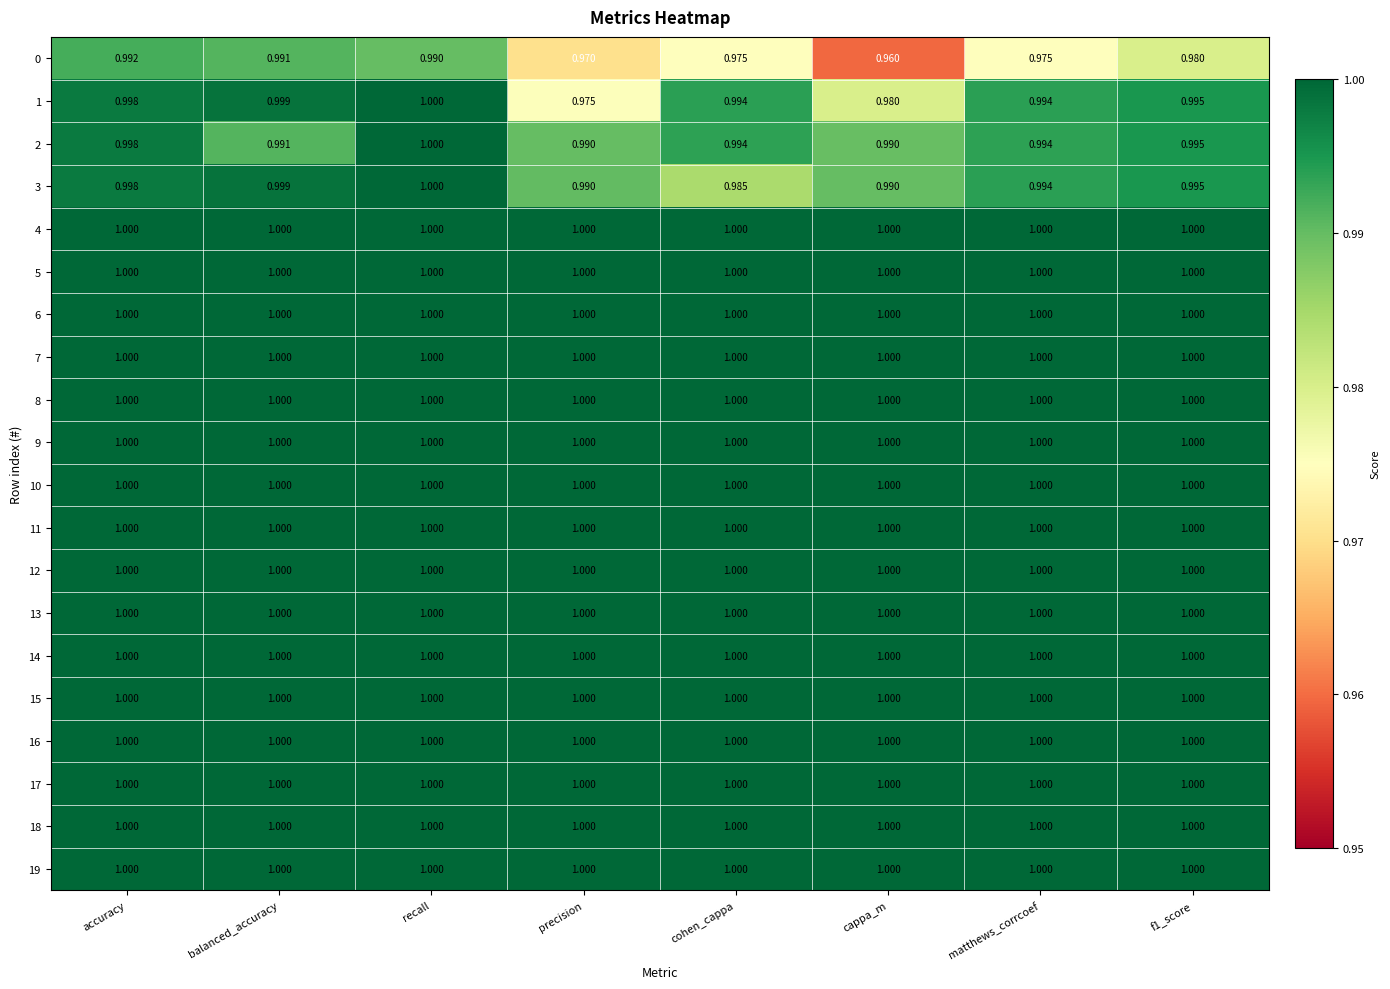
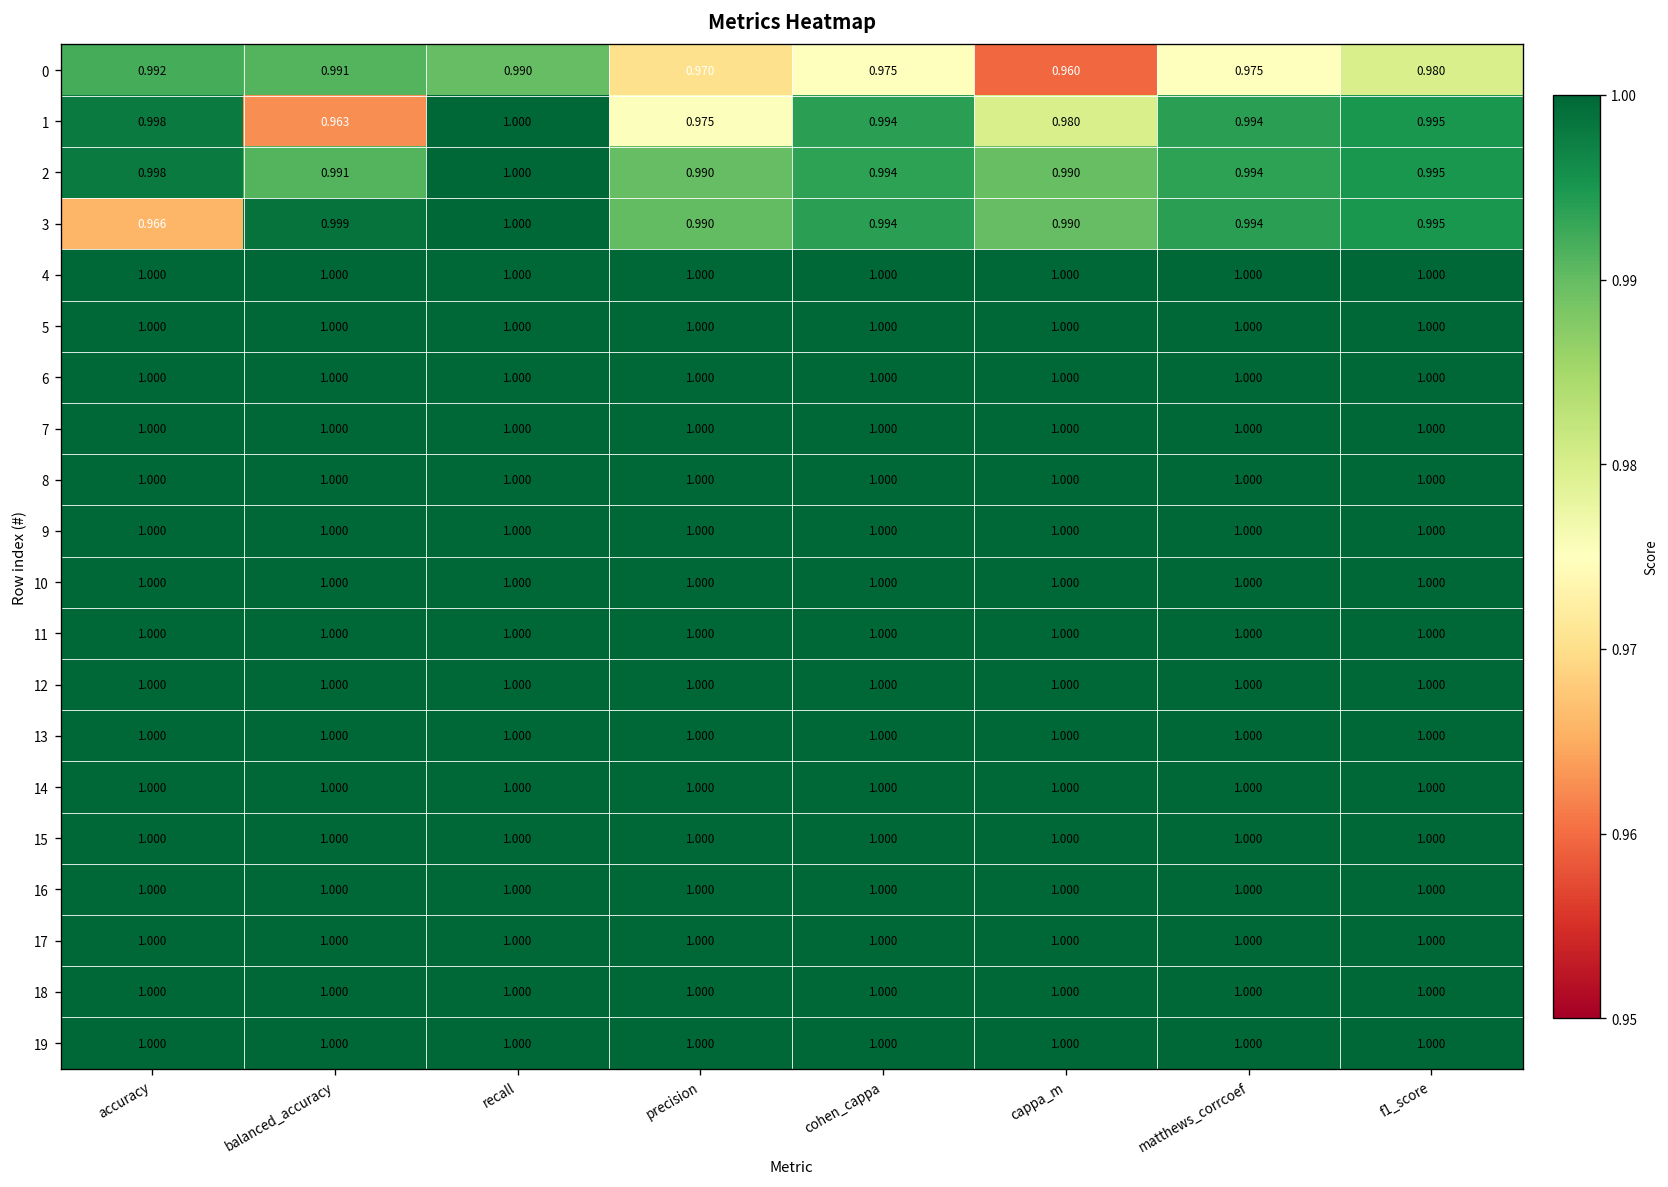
  {
    "0": {
      "accuracy": 0.992,
      "balanced_accuracy": 0.991,
      "recall": 0.990,
      "precision": 0.970,
      "cohen_cappa": 0.975,
      "cappa_m": 0.960,
      "matthews_corrcoef": 0.975,
      "f1_score": 0.980
    },
    "1": {
      "accuracy": 0.998,
-     "balanced_accuracy": 0.999,
+     "balanced_accuracy": 0.963,
      "recall": 1.000,
      "precision": 0.975,
      "cohen_cappa": 0.994,
      "cappa_m": 0.980,
      "matthews_corrcoef": 0.994,
      "f1_score": 0.995
    },
    "2": {
      "accuracy": 0.998,
      "balanced_accuracy": 0.991,
      "recall": 1.000,
      "precision": 0.990,
      "cohen_cappa": 0.994,
      "cappa_m": 0.990,
      "matthews_corrcoef": 0.994,
      "f1_score": 0.995
    },
    "3": {
-     "accuracy": 0.998,
+     "accuracy": 0.966,
      "balanced_accuracy": 0.999,
      "recall": 1.000,
      "precision": 0.990,
-     "cohen_cappa": 0.985,
+     "cohen_cappa": 0.994,
      "cappa_m": 0.990,
      "matthews_corrcoef": 0.994,
      "f1_score": 0.995
    },
    "4": {
      "accuracy": 1.000,
      "balanced_accuracy": 1.000,
      "recall": 1.000,
      "precision": 1.000,
      "cohen_cappa": 1.000,
      "cappa_m": 1.000,
      "matthews_corrcoef": 1.000,
      "f1_score": 1.000
    },
    "5": {
      "accuracy": 1.000,
      "balanced_accuracy": 1.000,
      "recall": 1.000,
      "precision": 1.000,
      "cohen_cappa": 1.000,
      "cappa_m": 1.000,
      "matthews_corrcoef": 1.000,
      "f1_score": 1.000
    },
    "6": {
      "accuracy": 1.000,
      "balanced_accuracy": 1.000,
      "recall": 1.000,
      "precision": 1.000,
      "cohen_cappa": 1.000,
      "cappa_m": 1.000,
      "matthews_corrcoef": 1.000,
      "f1_score": 1.000
    },
    "7": {
      "accuracy": 1.000,
      "balanced_accuracy": 1.000,
      "recall": 1.000,
      "precision": 1.000,
      "cohen_cappa": 1.000,
      "cappa_m": 1.000,
      "matthews_corrcoef": 1.000,
      "f1_score": 1.000
    },
    "8": {
      "accuracy": 1.000,
      "balanced_accuracy": 1.000,
      "recall": 1.000,
      "precision": 1.000,
      "cohen_cappa": 1.000,
      "cappa_m": 1.000,
      "matthews_corrcoef": 1.000,
      "f1_score": 1.000
    },
    "9": {
      "accuracy": 1.000,
      "balanced_accuracy": 1.000,
      "recall": 1.000,
      "precision": 1.000,
      "cohen_cappa": 1.000,
      "cappa_m": 1.000,
      "matthews_corrcoef": 1.000,
      "f1_score": 1.000
    },
    "10": {
      "accuracy": 1.000,
      "balanced_accuracy": 1.000,
      "recall": 1.000,
      "precision": 1.000,
      "cohen_cappa": 1.000,
      "cappa_m": 1.000,
      "matthews_corrcoef": 1.000,
      "f1_score": 1.000
    },
    "11": {
      "accuracy": 1.000,
      "balanced_accuracy": 1.000,
      "recall": 1.000,
      "precision": 1.000,
      "cohen_cappa": 1.000,
      "cappa_m": 1.000,
      "matthews_corrcoef": 1.000,
      "f1_score": 1.000
    },
    "12": {
      "accuracy": 1.000,
      "balanced_accuracy": 1.000,
      "recall": 1.000,
      "precision": 1.000,
      "cohen_cappa": 1.000,
      "cappa_m": 1.000,
      "matthews_corrcoef": 1.000,
      "f1_score": 1.000
    },
    "13": {
      "accuracy": 1.000,
      "balanced_accuracy": 1.000,
      "recall": 1.000,
      "precision": 1.000,
      "cohen_cappa": 1.000,
      "cappa_m": 1.000,
      "matthews_corrcoef": 1.000,
      "f1_score": 1.000
    },
    "14": {
      "accuracy": 1.000,
      "balanced_accuracy": 1.000,
      "recall": 1.000,
      "precision": 1.000,
      "cohen_cappa": 1.000,
      "cappa_m": 1.000,
      "matthews_corrcoef": 1.000,
      "f1_score": 1.000
    },
    "15": {
      "accuracy": 1.000,
      "balanced_accuracy": 1.000,
      "recall": 1.000,
      "precision": 1.000,
      "cohen_cappa": 1.000,
      "cappa_m": 1.000,
      "matthews_corrcoef": 1.000,
      "f1_score": 1.000
    },
    "16": {
      "accuracy": 1.000,
      "balanced_accuracy": 1.000,
      "recall": 1.000,
      "precision": 1.000,
      "cohen_cappa": 1.000,
      "cappa_m": 1.000,
      "matthews_corrcoef": 1.000,
      "f1_score": 1.000
    },
    "17": {
      "accuracy": 1.000,
      "balanced_accuracy": 1.000,
      "recall": 1.000,
      "precision": 1.000,
      "cohen_cappa": 1.000,
      "cappa_m": 1.000,
      "matthews_corrcoef": 1.000,
      "f1_score": 1.000
    },
    "18": {
      "accuracy": 1.000,
      "balanced_accuracy": 1.000,
      "recall": 1.000,
      "precision": 1.000,
      "cohen_cappa": 1.000,
      "cappa_m": 1.000,
      "matthews_corrcoef": 1.000,
      "f1_score": 1.000
    },
    "19": {
      "accuracy": 1.000,
      "balanced_accuracy": 1.000,
      "recall": 1.000,
      "precision": 1.000,
      "cohen_cappa": 1.000,
      "cappa_m": 1.000,
      "matthews_corrcoef": 1.000,
      "f1_score": 1.000
    }
  }
